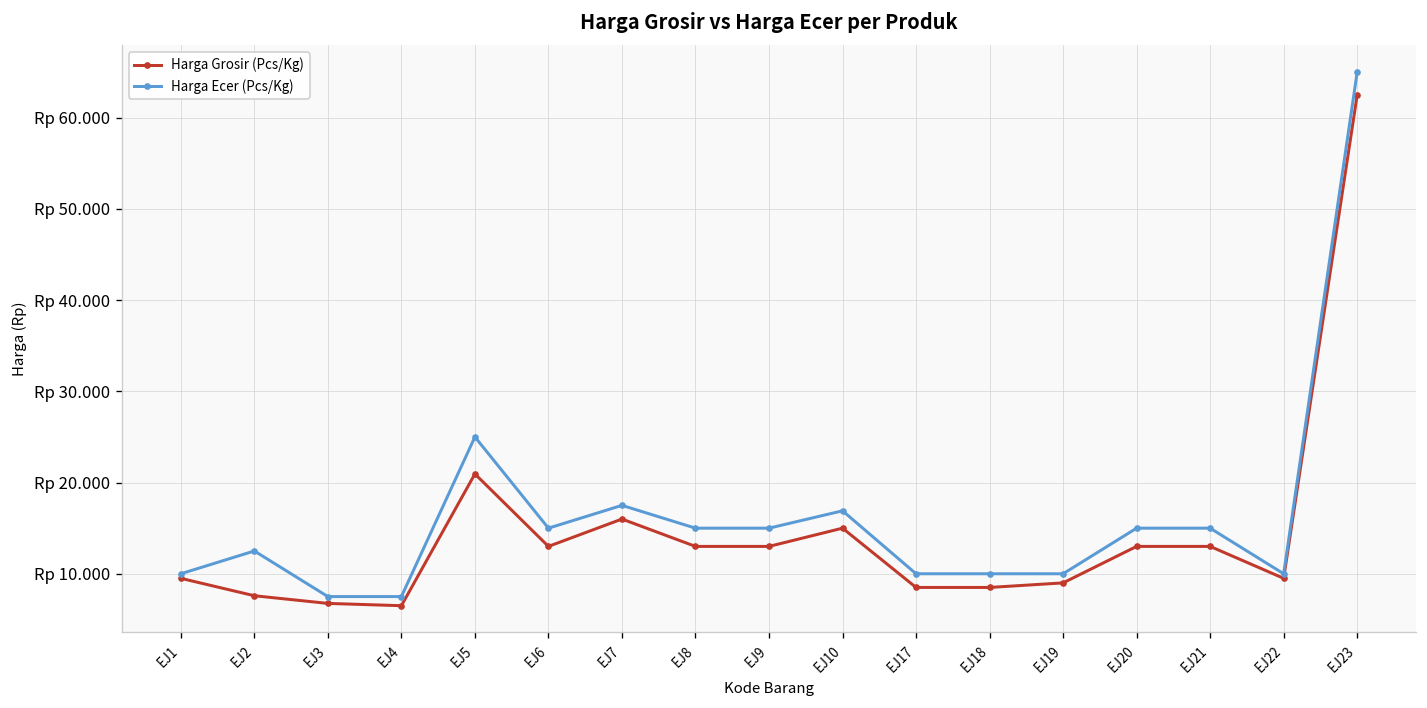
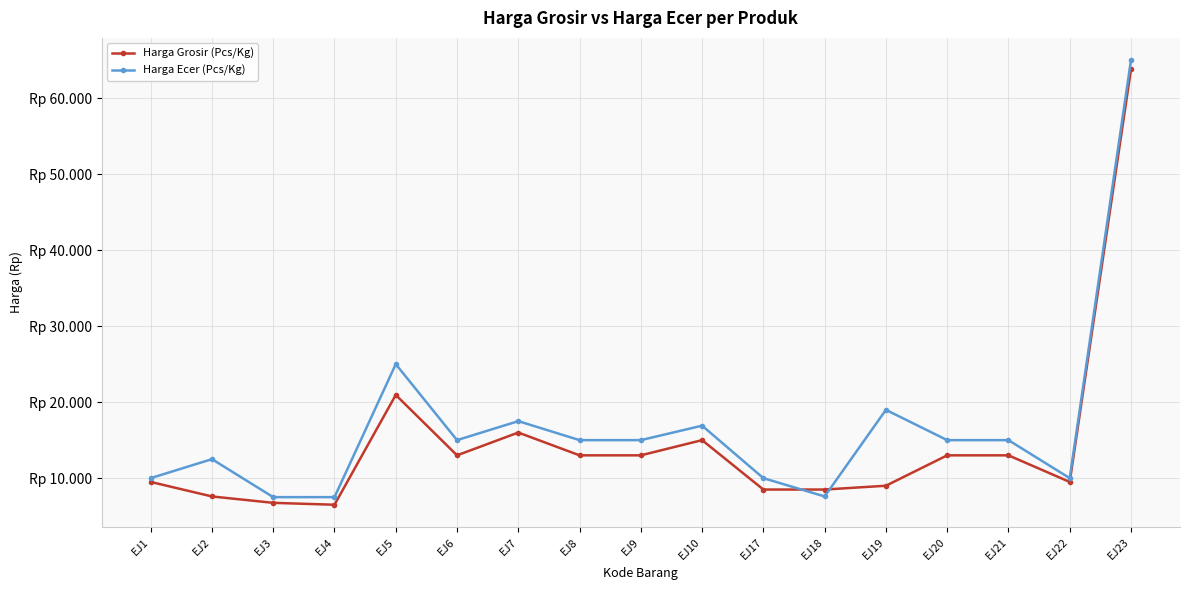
  {
    "Harga Grosir (Pcs/Kg)": {
      "EJ1": "Rp 10",
      "EJ2": "Rp 8",
      "EJ3": "Rp 7",
      "EJ4": "Rp 7",
      "EJ5": "Rp 21",
      "EJ6": "Rp 13",
      "EJ7": "Rp 16",
      "EJ8": "Rp 13",
      "EJ9": "Rp 13",
      "EJ10": "Rp 15",
      "EJ17": "Rp 9",
      "EJ18": "Rp 9",
      "EJ19": "Rp 9",
      "EJ20": "Rp 13",
      "EJ21": "Rp 13",
      "EJ22": "Rp 10",
-     "EJ23": "Rp 63"
+     "EJ23": "Rp 64"
    },
    "Harga Ecer (Pcs/Kg)": {
      "EJ1": "Rp 10",
      "EJ2": "Rp 13",
      "EJ3": "Rp 8",
      "EJ4": "Rp 8",
      "EJ5": "Rp 25",
      "EJ6": "Rp 15",
      "EJ7": "Rp 18",
      "EJ8": "Rp 15",
      "EJ9": "Rp 15",
      "EJ10": "Rp 17",
      "EJ17": "Rp 10",
-     "EJ18": "Rp 10",
-     "EJ19": "Rp 10",
+     "EJ18": "Rp 8",
+     "EJ19": "Rp 19",
      "EJ20": "Rp 15",
      "EJ21": "Rp 15",
      "EJ22": "Rp 10",
      "EJ23": "Rp 65"
    }
  }
